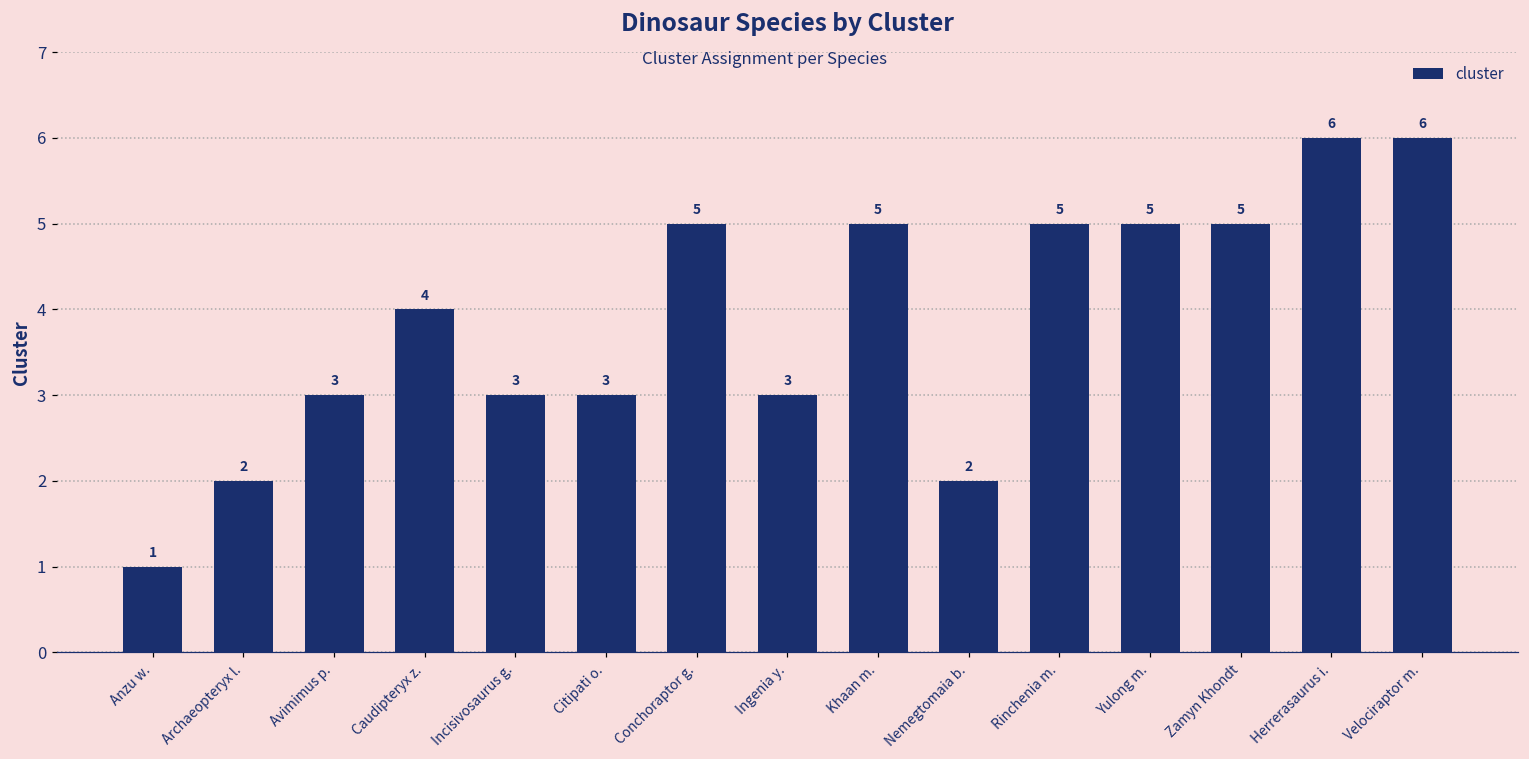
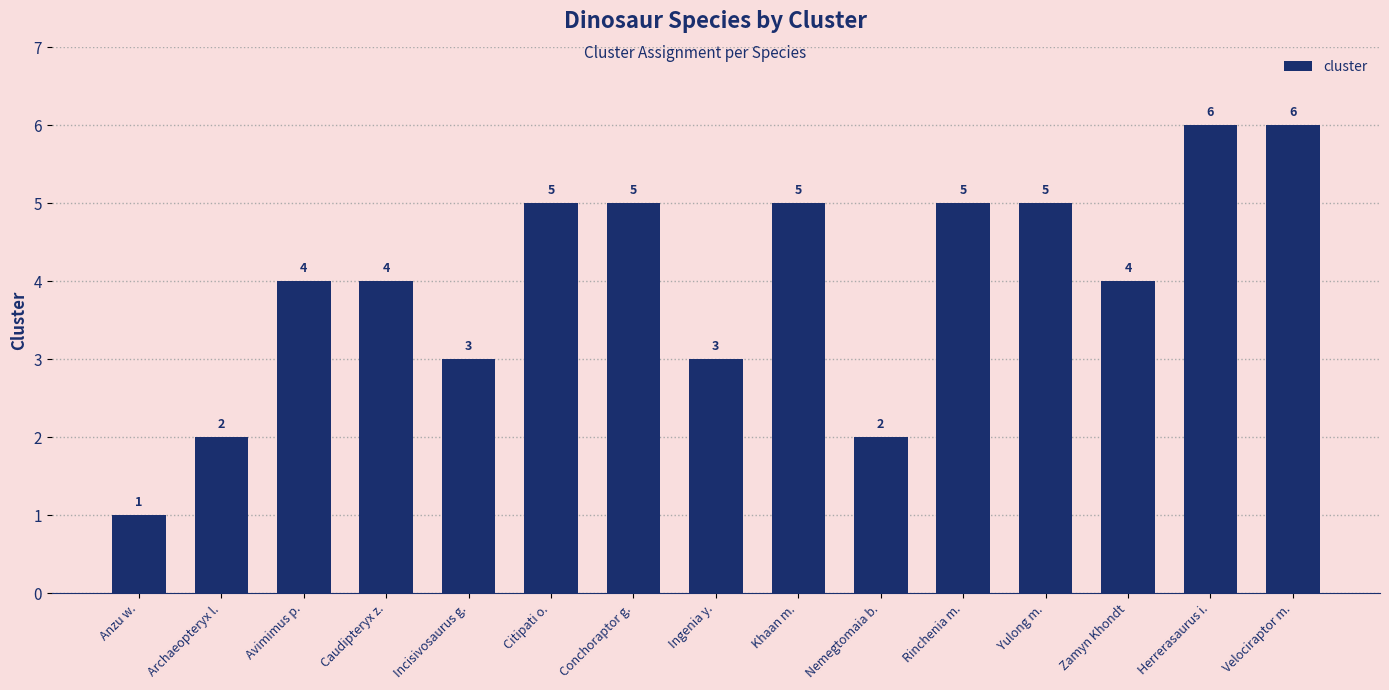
  {
    "Anzu w.": 1,
    "Archaeopteryx l.": 2,
-   "Avimimus p.": 3,
+   "Avimimus p.": 4,
    "Caudipteryx z.": 4,
    "Incisivosaurus g.": 3,
-   "Citipati o.": 3,
+   "Citipati o.": 5,
    "Conchoraptor g.": 5,
    "Ingenia y.": 3,
    "Khaan m.": 5,
    "Nemegtomaia b.": 2,
    "Rinchenia m.": 5,
    "Yulong m.": 5,
-   "Zamyn Khondt": 5,
+   "Zamyn Khondt": 4,
    "Herrerasaurus i.": 6,
    "Velociraptor m.": 6
  }
